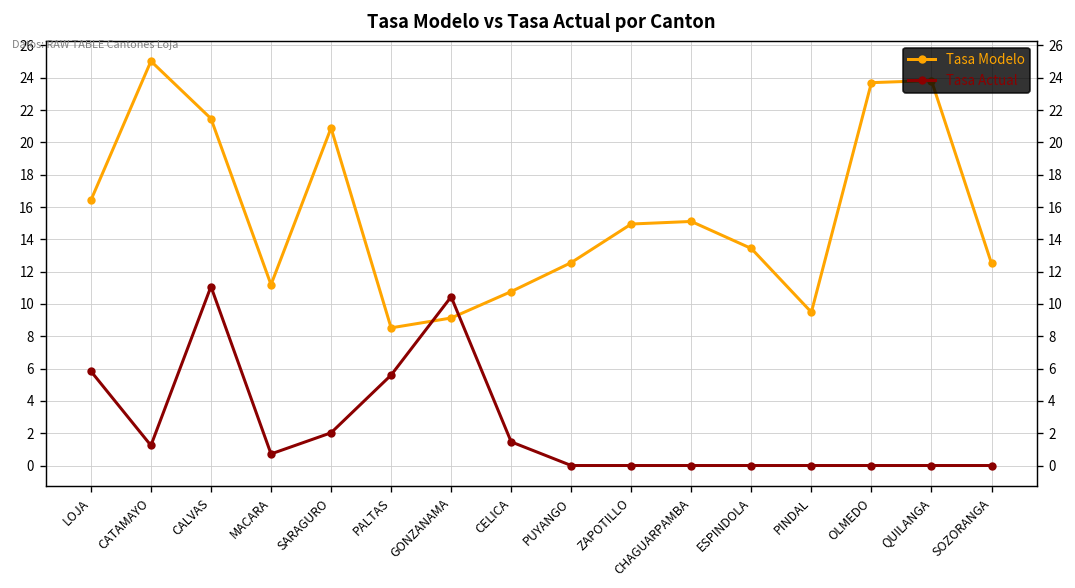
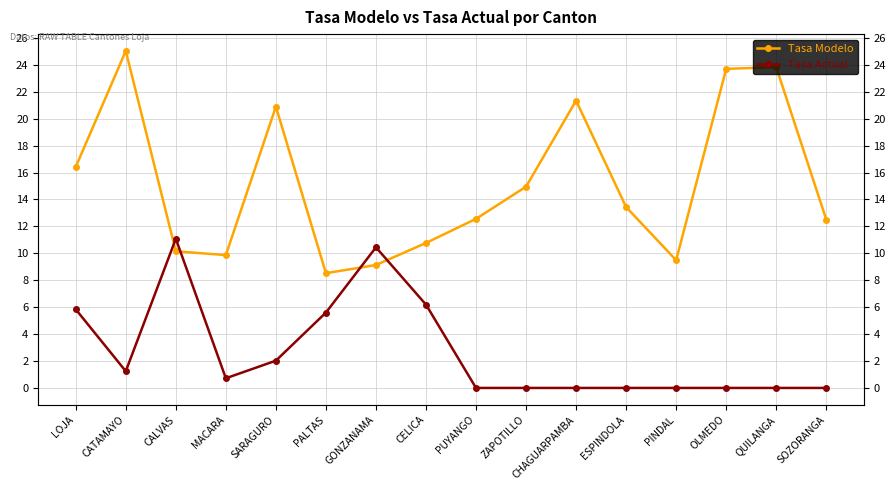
  {
    "Tasa Modelo": {
      "LOJA": 16.4,
      "CATAMAYO": 25.0,
-     "CALVAS": 21.5,
-     "MACARA": 11.2,
+     "CALVAS": 10.1,
+     "MACARA": 9.9,
      "SARAGURO": 20.9,
      "PALTAS": 8.5,
      "GONZANAMA": 9.1,
      "CELICA": 10.8,
      "PUYANGO": 12.6,
      "ZAPOTILLO": 14.9,
-     "CHAGUARPAMBA": 15.1,
+     "CHAGUARPAMBA": 21.3,
      "ESPINDOLA": 13.4,
      "PINDAL": 9.5,
      "OLMEDO": 23.7,
      "SOZORANGA": 12.5
    },
    "Tasa Actual": {
      "LOJA": 5.8,
      "CATAMAYO": 1.2,
      "CALVAS": 11.1,
      "MACARA": 0.7,
      "SARAGURO": 2.0,
      "PALTAS": 5.6,
      "GONZANAMA": 10.4,
-     "CELICA": 1.5,
+     "CELICA": 6.2,
      "PUYANGO": 0.0,
      "ZAPOTILLO": 0.0,
      "CHAGUARPAMBA": 0.0,
      "ESPINDOLA": 0.0,
      "PINDAL": 0.0,
      "OLMEDO": 0.0,
      "QUILANGA": 0.0,
      "SOZORANGA": 0.0
    }
  }
